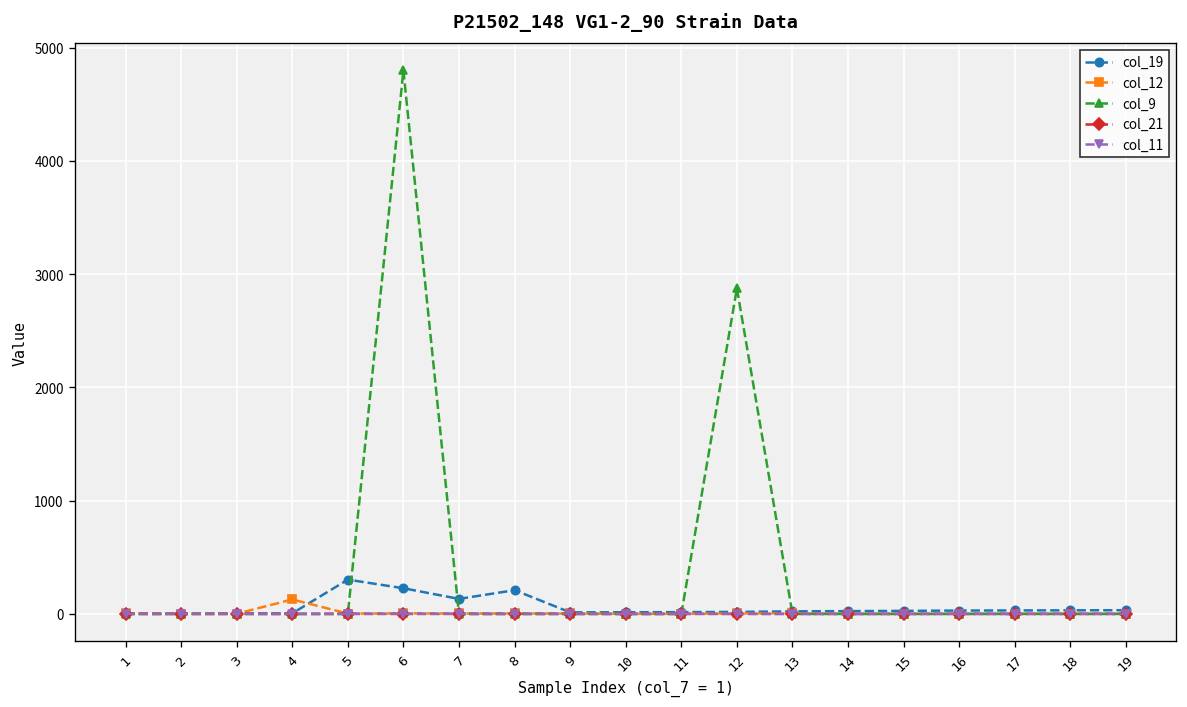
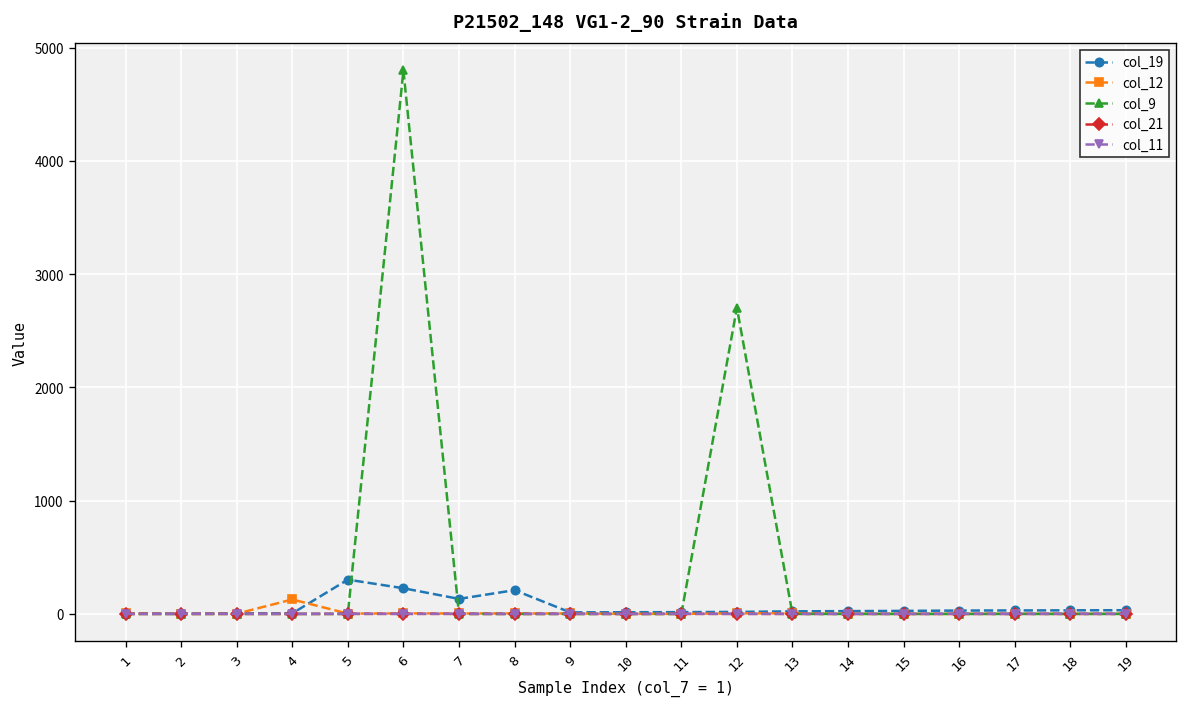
  {
    "col_19": {
      "5": 300,
      "6": 200,
      "7": 100,
      "8": 200,
      "16": 0,
      "17": 0,
      "18": 0,
      "19": 0
    },
    "col_12": {
      "4": 100
    },
    "col_9": {
      "6": 4800,
-     "12": 2900
+     "12": 2700
    }
  }
